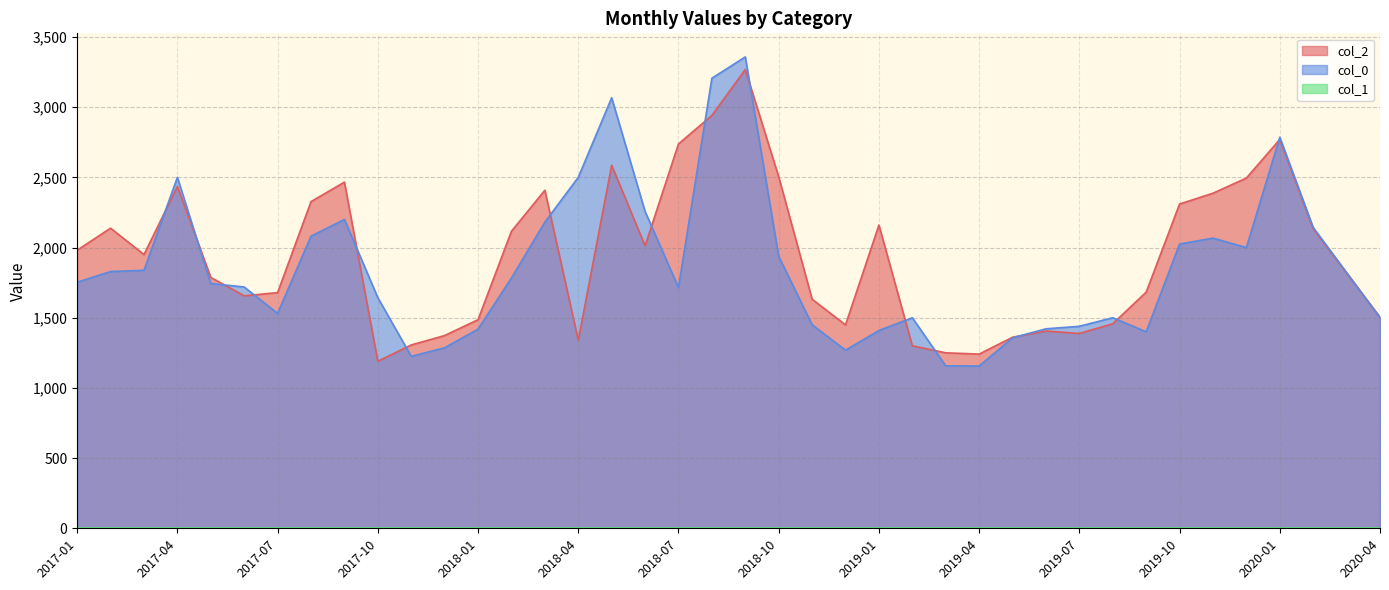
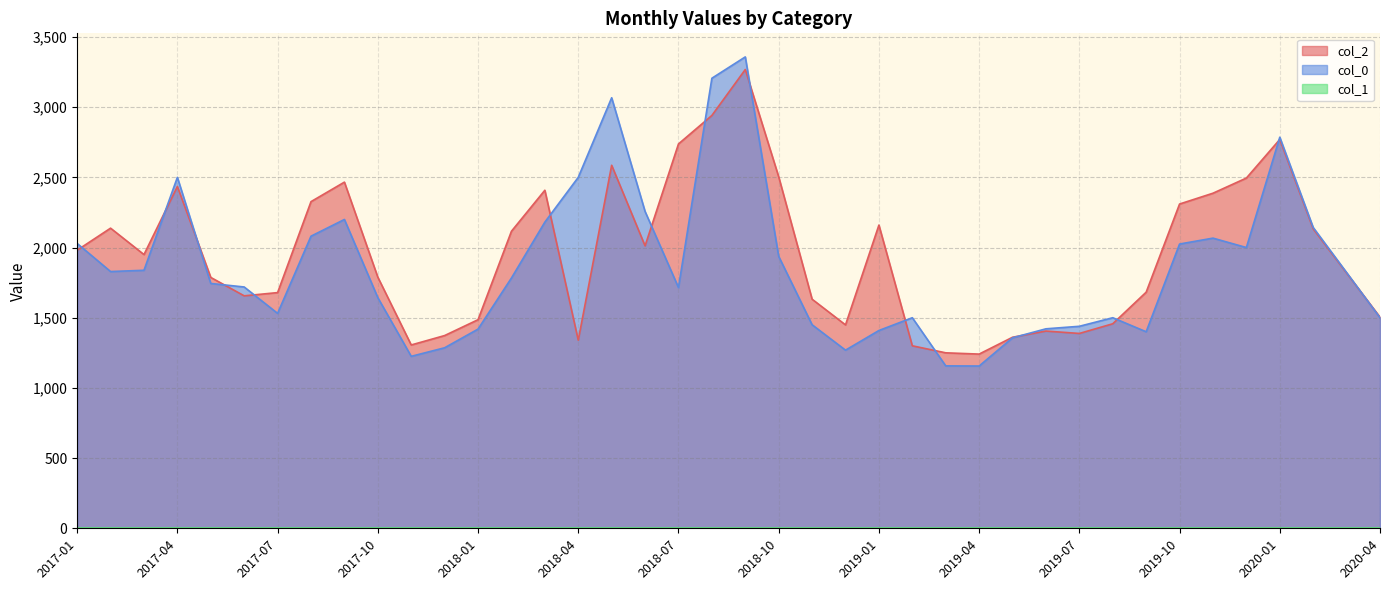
  {
    "col_2": {
      "2017-01": "1,980",
      "2017-04": "2,440",
      "2017-07": "1,680",
-     "2017-10": "1,190",
+     "2017-10": "1,790",
      "2018-01": "1,490",
      "2018-04": "1,340",
      "2018-07": "2,740",
      "2018-10": "2,500",
      "2019-01": "2,160",
      "2019-04": "1,240",
      "2019-07": "1,390",
      "2019-10": "2,310"
    },
    "col_0": {
-     "2017-01": "1,750",
+     "2017-01": "2,030",
      "2017-04": "2,500",
      "2017-07": "1,530",
      "2017-10": "1,640",
      "2018-01": "1,420",
      "2018-04": "2,500",
      "2018-07": "1,720",
      "2018-10": "1,940",
      "2019-01": "1,410",
      "2019-04": "1,160",
      "2019-07": "1,440",
      "2019-10": "2,030"
    },
    "col_1": {
      "2017-01": "0",
      "2017-04": "0",
      "2017-07": "0",
      "2017-10": "0",
      "2018-01": "0",
      "2018-04": "0",
      "2018-07": "0",
      "2018-10": "0",
      "2019-01": "0",
      "2019-04": "0",
      "2019-07": "0",
      "2019-10": "0",
      "2020-01": "0",
      "2020-04": "0"
    }
  }
